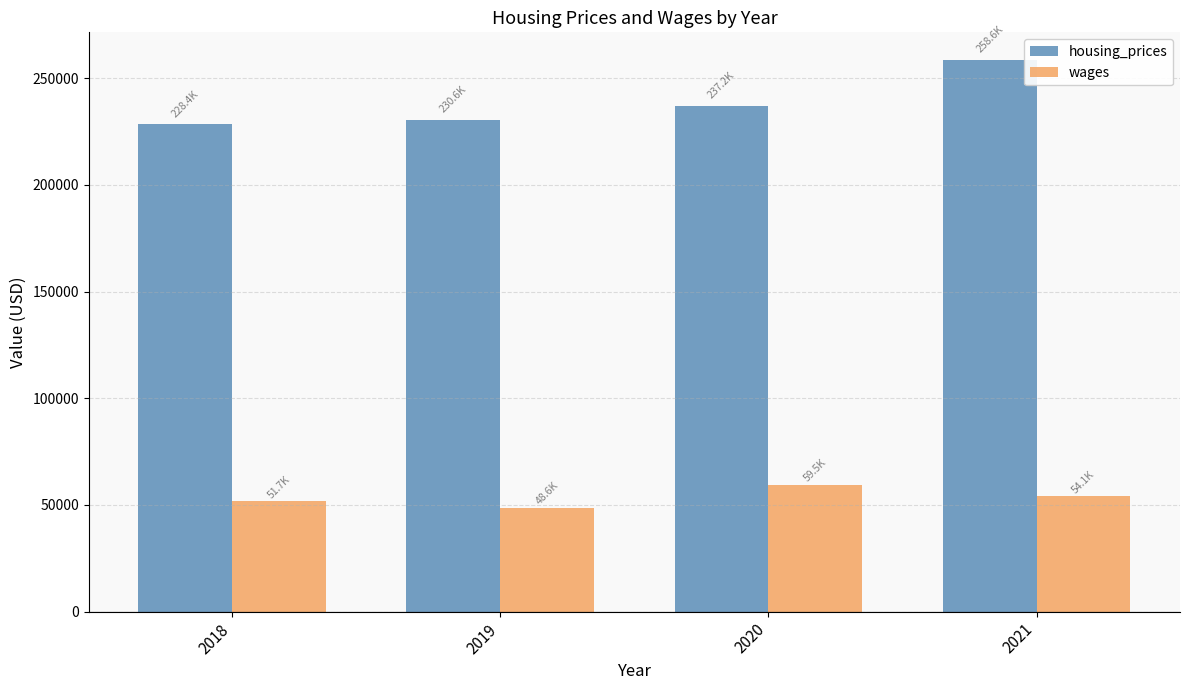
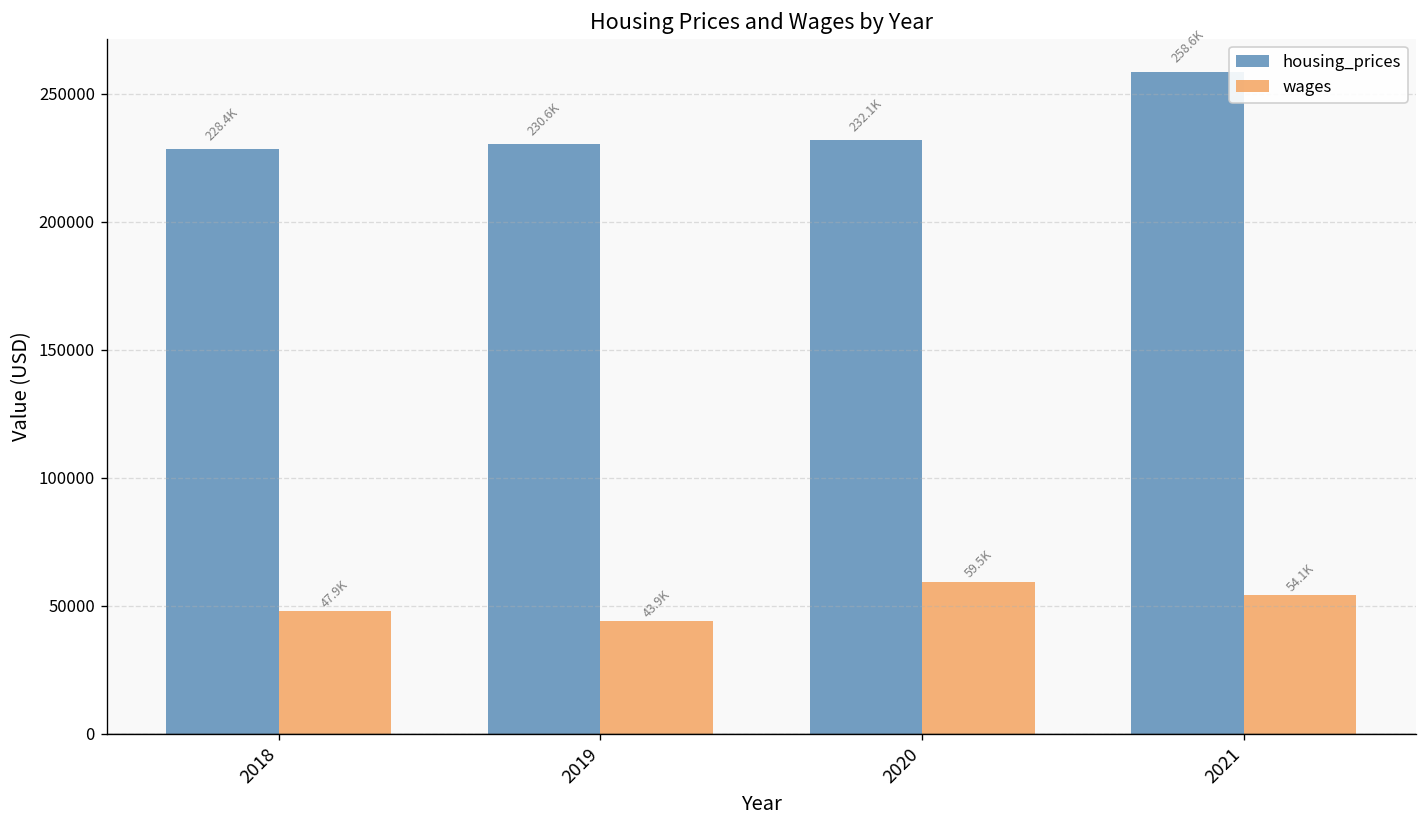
  {
    "housing_prices": {
      "2018": "228.4K",
      "2019": "230.6K",
-     "2020": "237.2K",
+     "2020": "232.1K",
      "2021": "258.6K"
    },
    "wages": {
-     "2018": "51.7K",
-     "2019": "48.6K",
+     "2018": "47.9K",
+     "2019": "43.9K",
      "2020": "59.5K",
      "2021": "54.1K"
    }
  }
